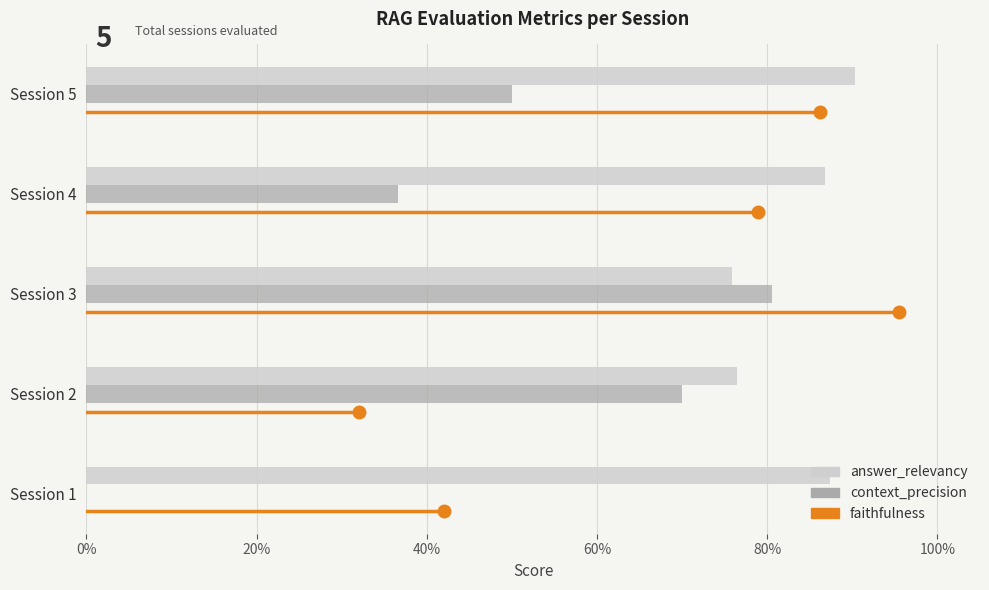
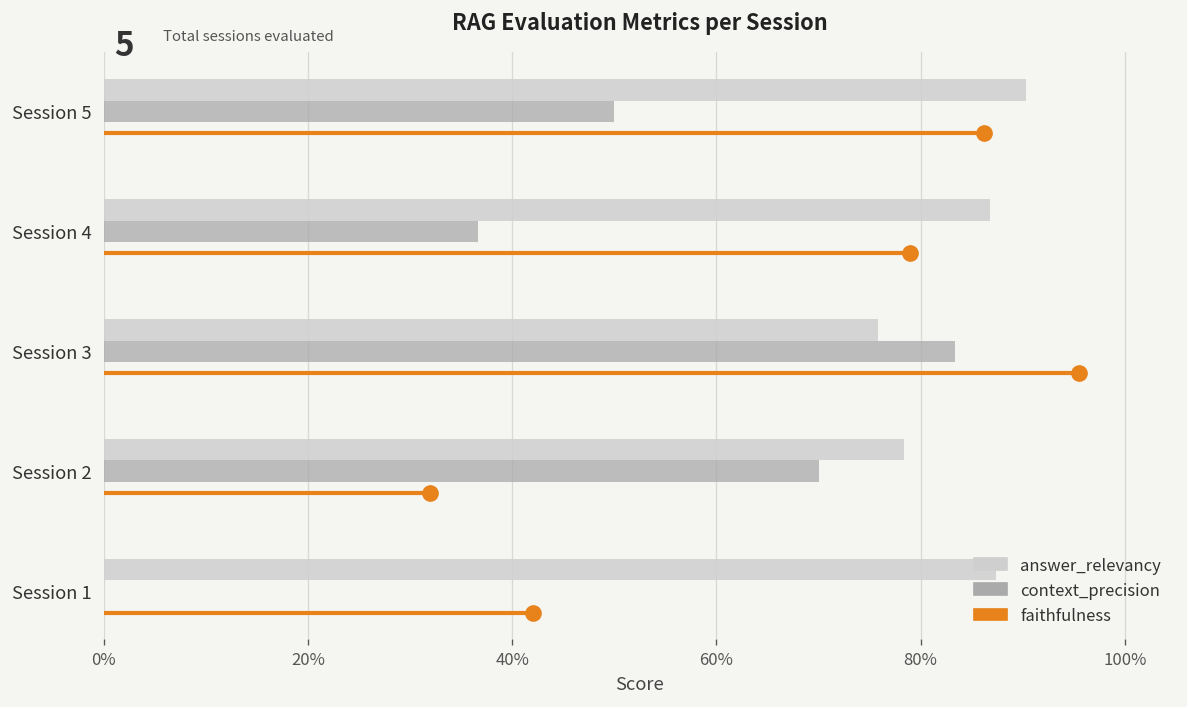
  {
    "answer_relevancy": {
      "Session 5": "90%",
      "Session 4": "87%",
      "Session 3": "76%",
-     "Session 2": "76%",
+     "Session 2": "78%",
      "Session 1": "87%"
    },
    "context_precision": {
      "Session 5": "50%",
      "Session 4": "37%",
-     "Session 3": "81%",
+     "Session 3": "83%",
      "Session 2": "70%",
      "Session 1": "0%"
    }
  }
